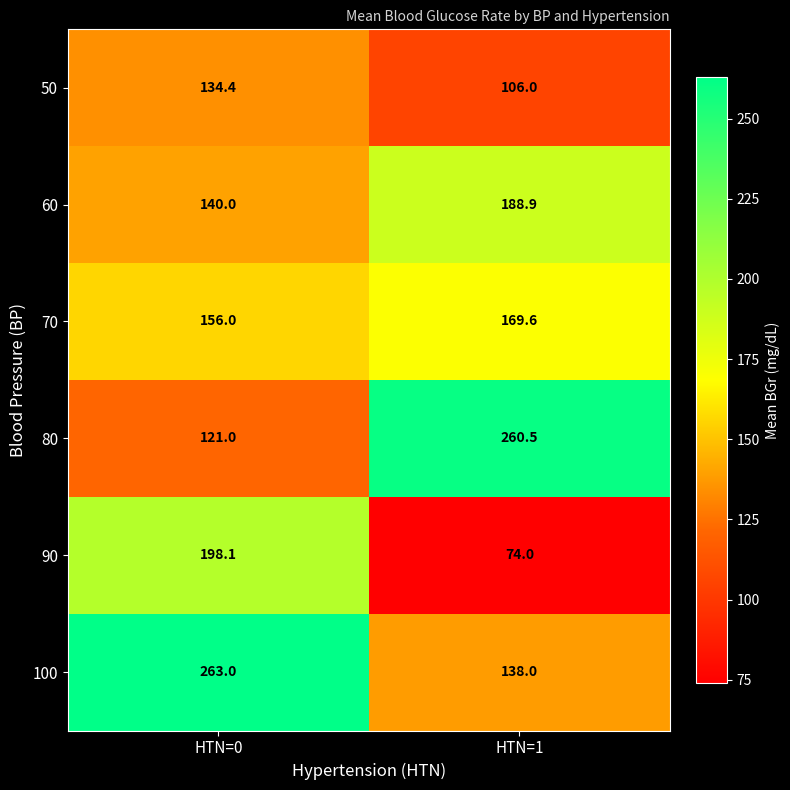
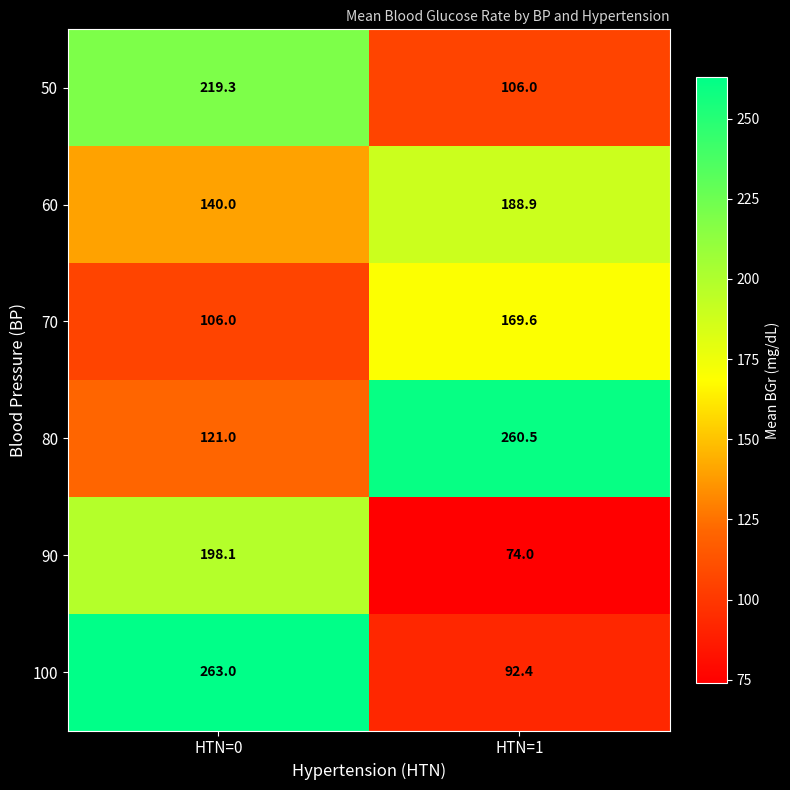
  {
    "50": {
-     "HTN=0": 134.4,
+     "HTN=0": 219.3,
      "HTN=1": 106.0
    },
    "60": {
      "HTN=0": 140.0,
      "HTN=1": 188.9
    },
    "70": {
-     "HTN=0": 156.0,
+     "HTN=0": 106.0,
      "HTN=1": 169.6
    },
    "80": {
      "HTN=0": 121.0,
      "HTN=1": 260.5
    },
    "90": {
      "HTN=0": 198.1,
      "HTN=1": 74.0
    },
    "100": {
      "HTN=0": 263.0,
-     "HTN=1": 138.0
+     "HTN=1": 92.4
    }
  }
